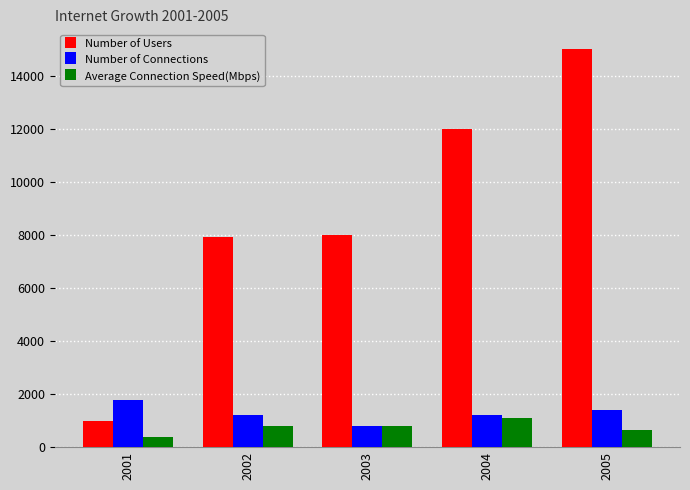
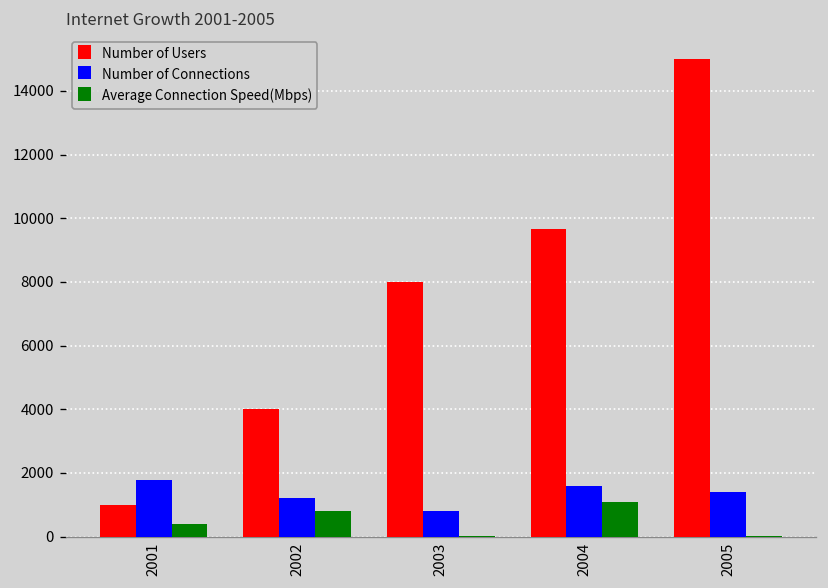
  {
    "Number of Users": {
      "2001": 1000,
-     "2002": 7900,
+     "2002": 4000,
      "2003": 8000,
-     "2004": 12000,
+     "2004": 9700,
      "2005": 15000
    },
    "Number of Connections": {
      "2001": 1800,
      "2002": 1200,
      "2003": 800,
-     "2004": 1200,
+     "2004": 1600,
      "2005": 1400
    },
    "Average Connection Speed(Mbps)": {
      "2001": 400,
      "2002": 800,
-     "2003": 800,
+     "2003": 0,
      "2004": 1100,
-     "2005": 700
+     "2005": 0
    }
  }
